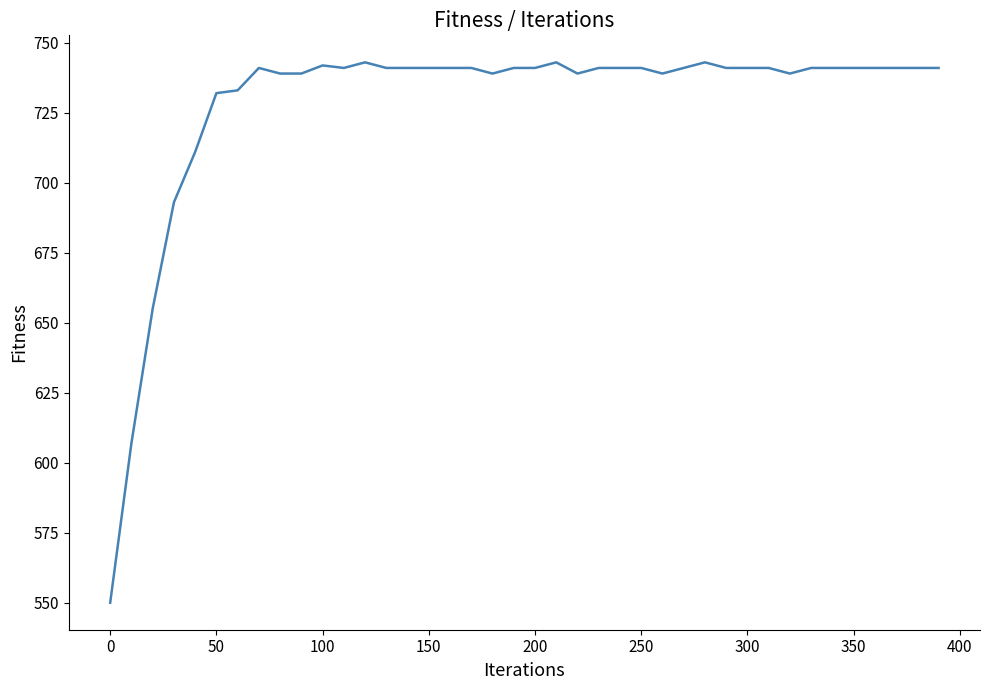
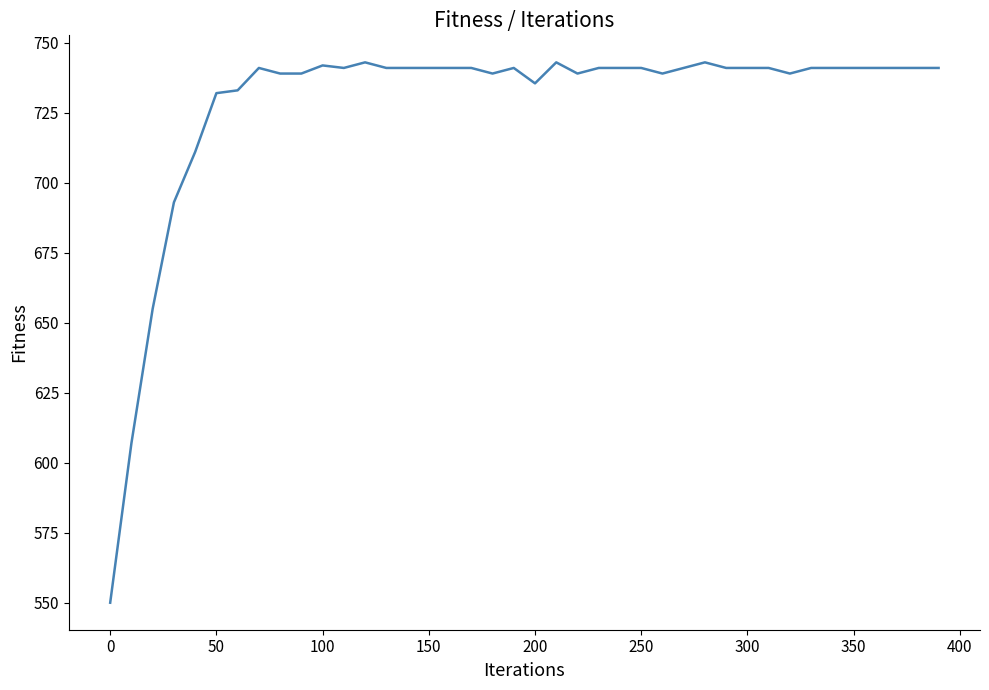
  {
    "0": 550,
    "50": 732,
    "100": 742,
    "150": 741,
-   "200": 741,
+   "200": 736,
    "250": 741,
    "300": 741,
    "350": 741
  }
